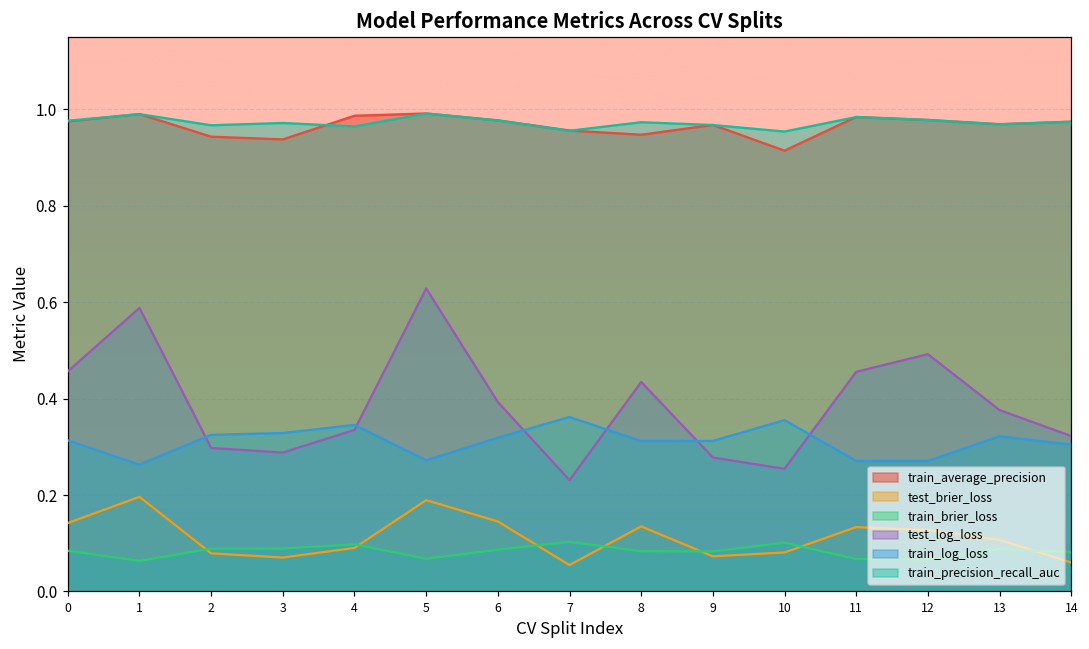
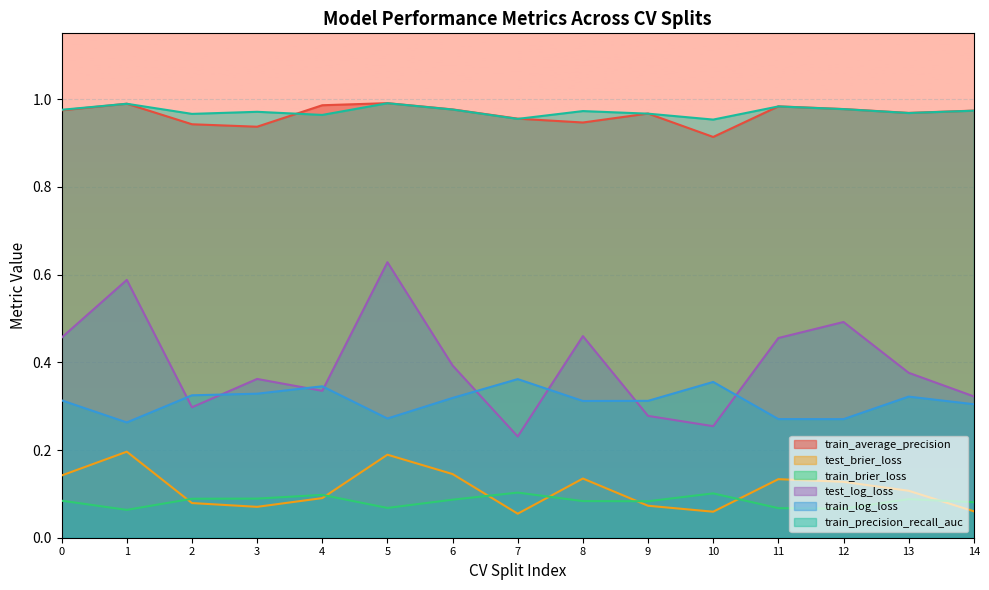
  {
    "train_average_precision": {
      "2": 0.94,
      "3": 0.94,
      "4": 0.99,
      "8": 0.95,
      "10": 0.91
    },
    "test_brier_loss": {
      "0": 0.14,
      "1": 0.20,
      "2": 0.08,
      "3": 0.07,
      "4": 0.09,
      "5": 0.19,
      "6": 0.15,
      "7": 0.05,
      "8": 0.13,
      "9": 0.07,
-     "10": 0.08,
+     "10": 0.06,
      "11": 0.13,
      "14": 0.06
    },
    "test_log_loss": {
      "0": 0.46,
      "1": 0.59,
      "2": 0.30,
-     "3": 0.29,
+     "3": 0.36,
      "4": 0.33,
      "5": 0.63,
      "6": 0.39,
      "7": 0.23,
-     "8": 0.43,
+     "8": 0.46,
      "9": 0.28,
      "10": 0.25,
      "11": 0.46,
      "12": 0.49,
      "13": 0.38,
      "14": 0.32
    }
  }
